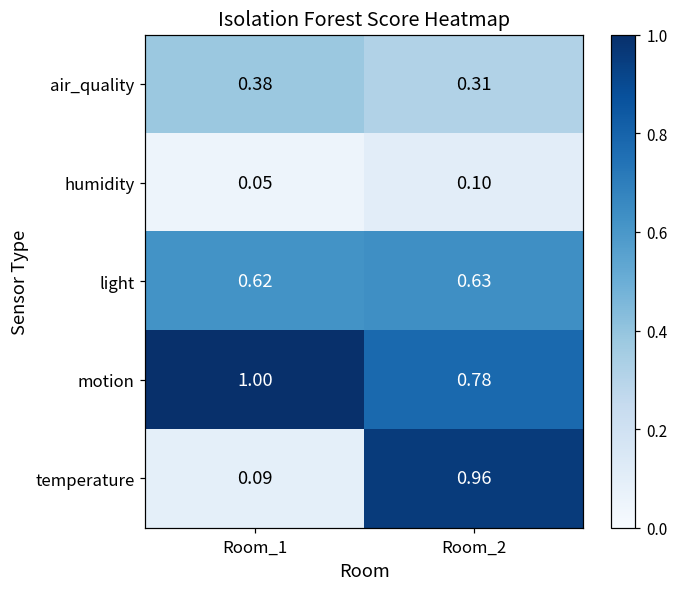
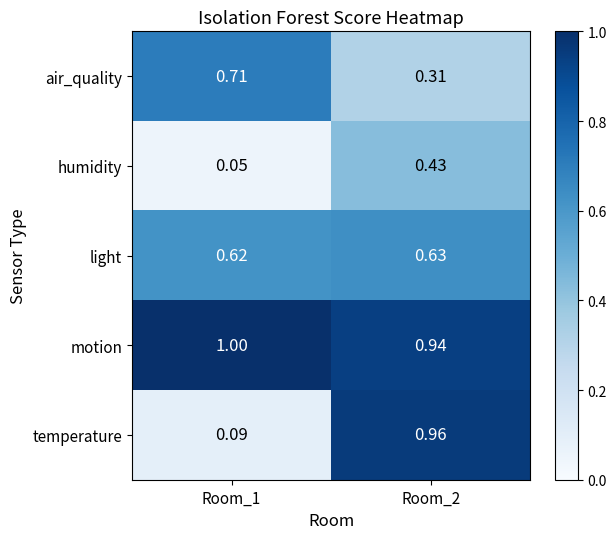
  {
    "air_quality": {
-     "Room_1": 0.38,
+     "Room_1": 0.71,
      "Room_2": 0.31
    },
    "humidity": {
      "Room_1": 0.05,
-     "Room_2": 0.10
+     "Room_2": 0.43
    },
    "light": {
      "Room_1": 0.62,
      "Room_2": 0.63
    },
    "motion": {
      "Room_1": 1.00,
-     "Room_2": 0.78
+     "Room_2": 0.94
    },
    "temperature": {
      "Room_1": 0.09,
      "Room_2": 0.96
    }
  }
